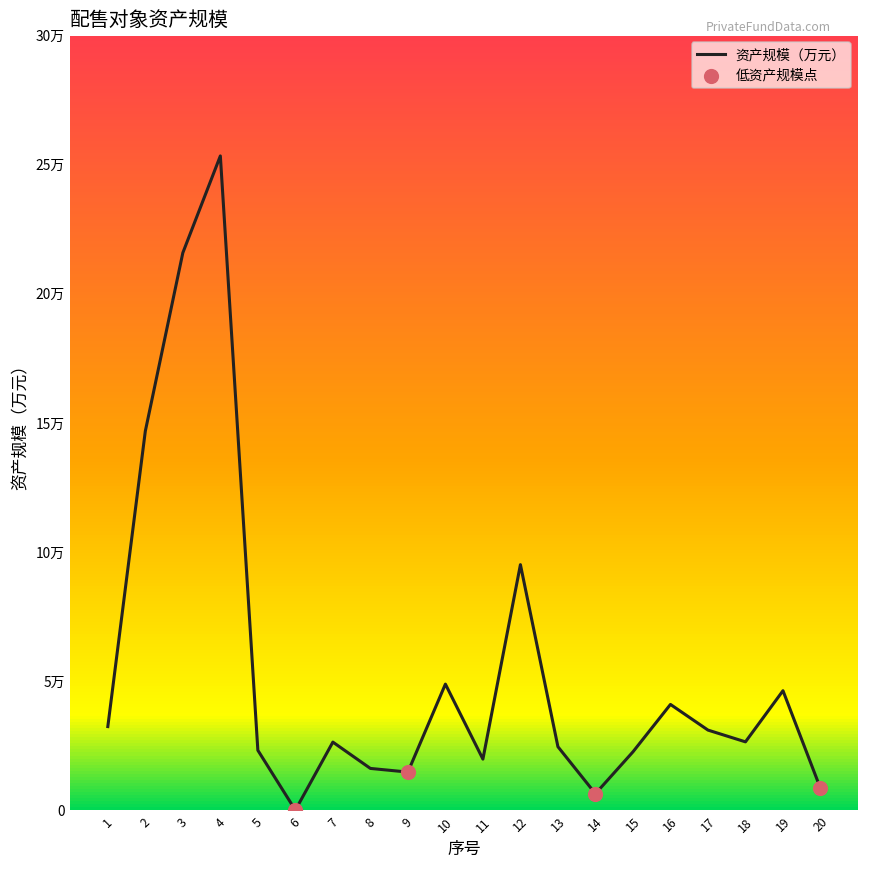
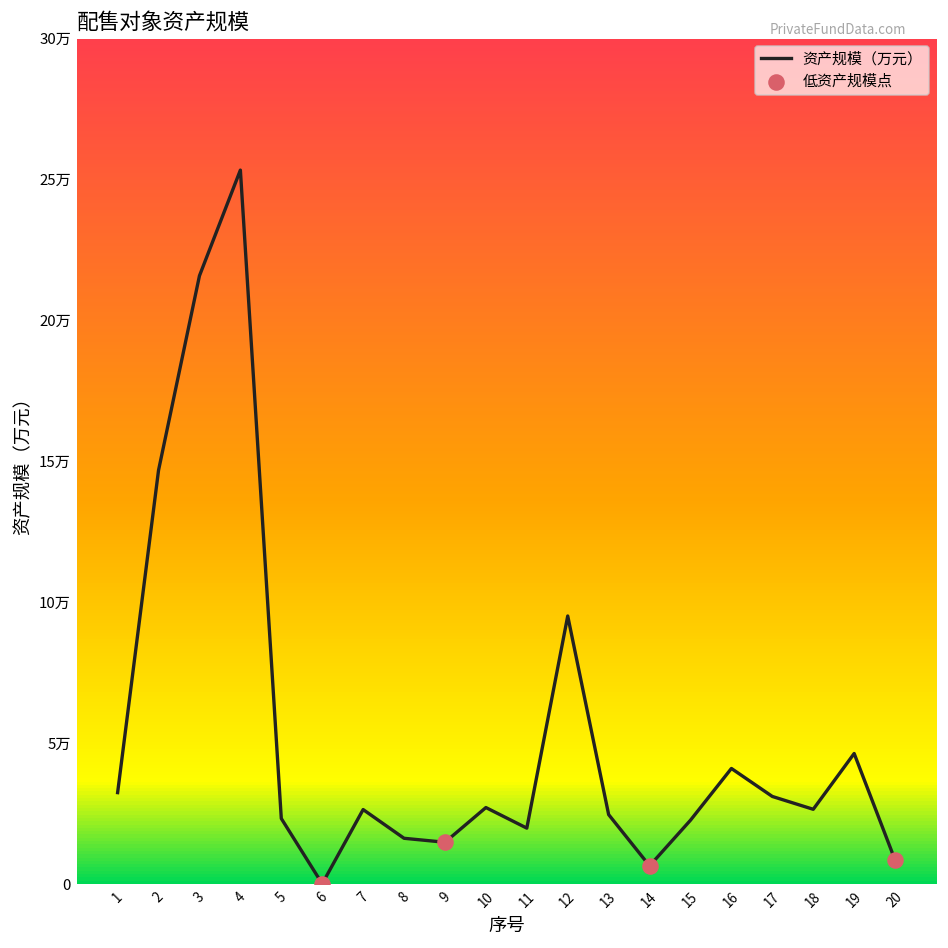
  {
    "资产规模（万元）": {
      "1": "3.2万",
      "2": "14.7万",
      "3": "21.6万",
      "4": "25.3万",
      "5": "2.3万",
      "7": "2.6万",
      "8": "1.6万",
-     "10": "4.9万",
+     "10": "2.7万",
      "11": "2.0万",
      "12": "9.5万",
      "13": "2.5万",
      "15": "2.3万",
      "16": "4.1万",
      "17": "3.1万",
      "18": "2.7万",
      "19": "4.6万"
    }
  }
